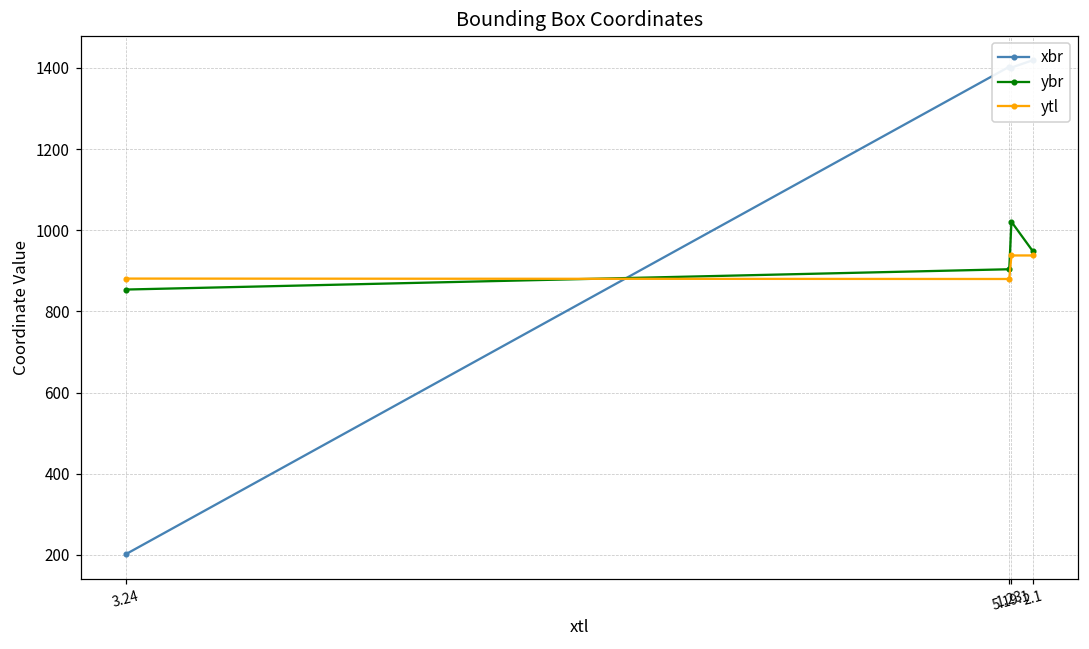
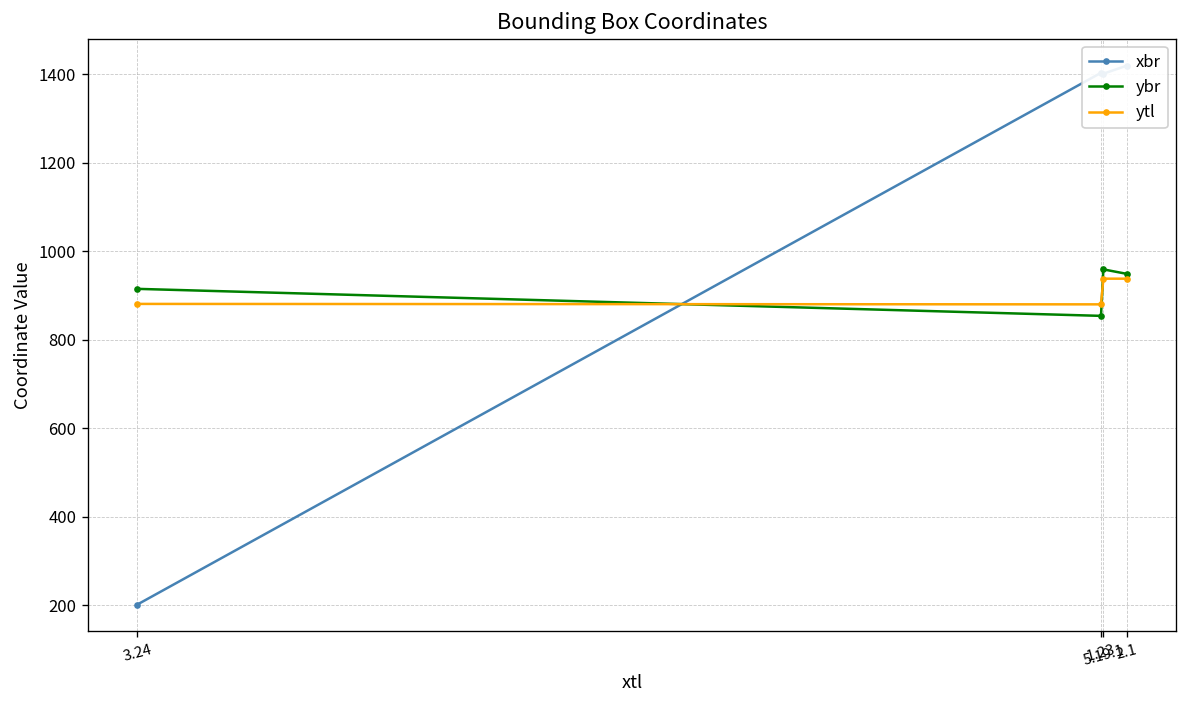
  {
    "xbr": {
      "3.24": 200
    },
    "ybr": {
-     "3.24": 850,
-     "1.23": 900,
-     "5.19.1": 1020,
+     "3.24": 920,
+     "1.23": 850,
+     "5.19.1": 960,
      "2.1": 950
    },
    "ytl": {
      "3.24": 880,
      "1.23": 880,
      "5.19.1": 940,
      "2.1": 940
    }
  }
